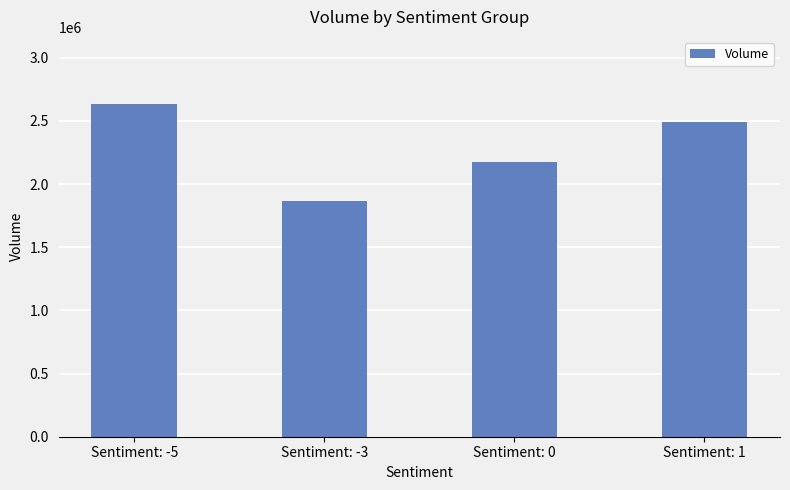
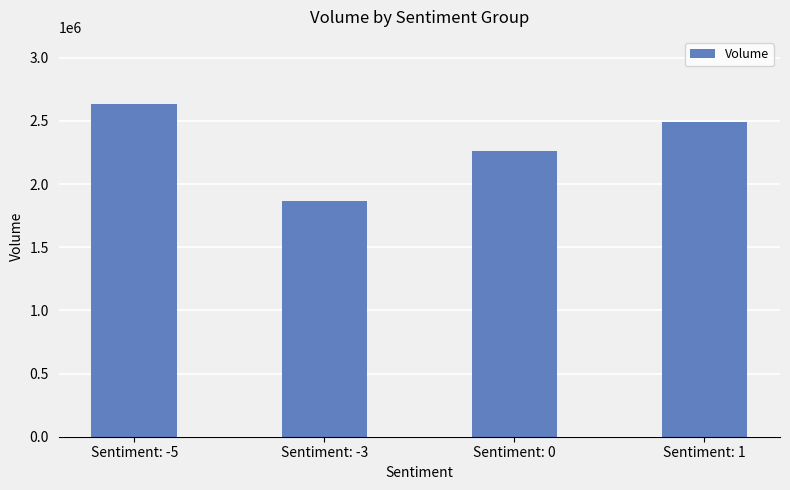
  {
    "Sentiment: -5": 2640000,
    "Sentiment: -3": 1870000,
-   "Sentiment: 0": 2170000,
+   "Sentiment: 0": 2260000,
    "Sentiment: 1": 2490000
  }
